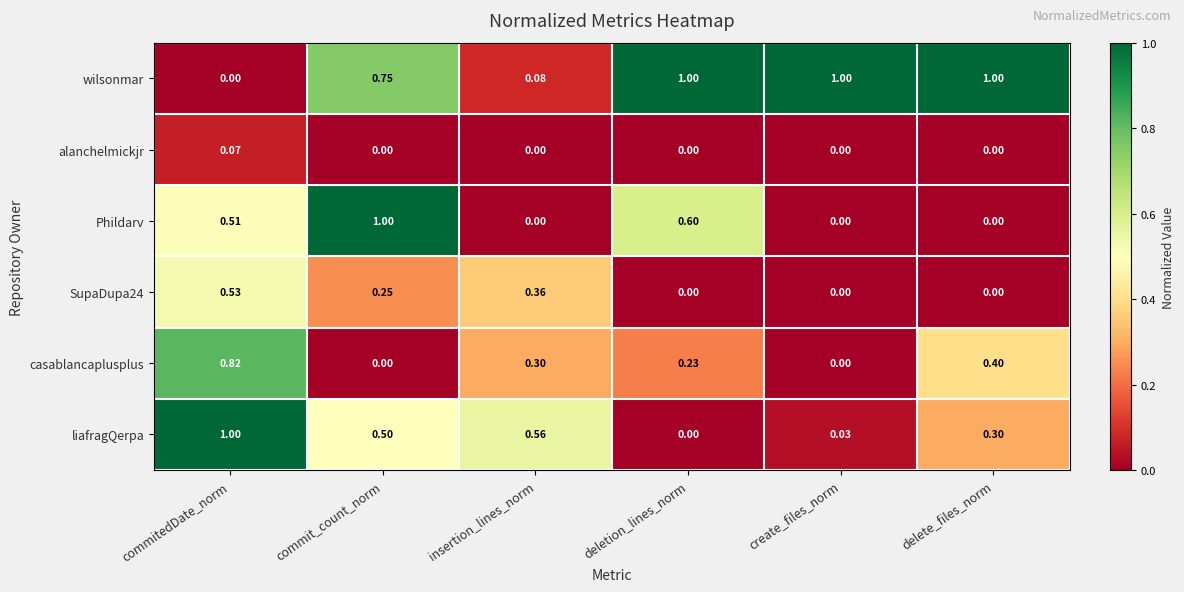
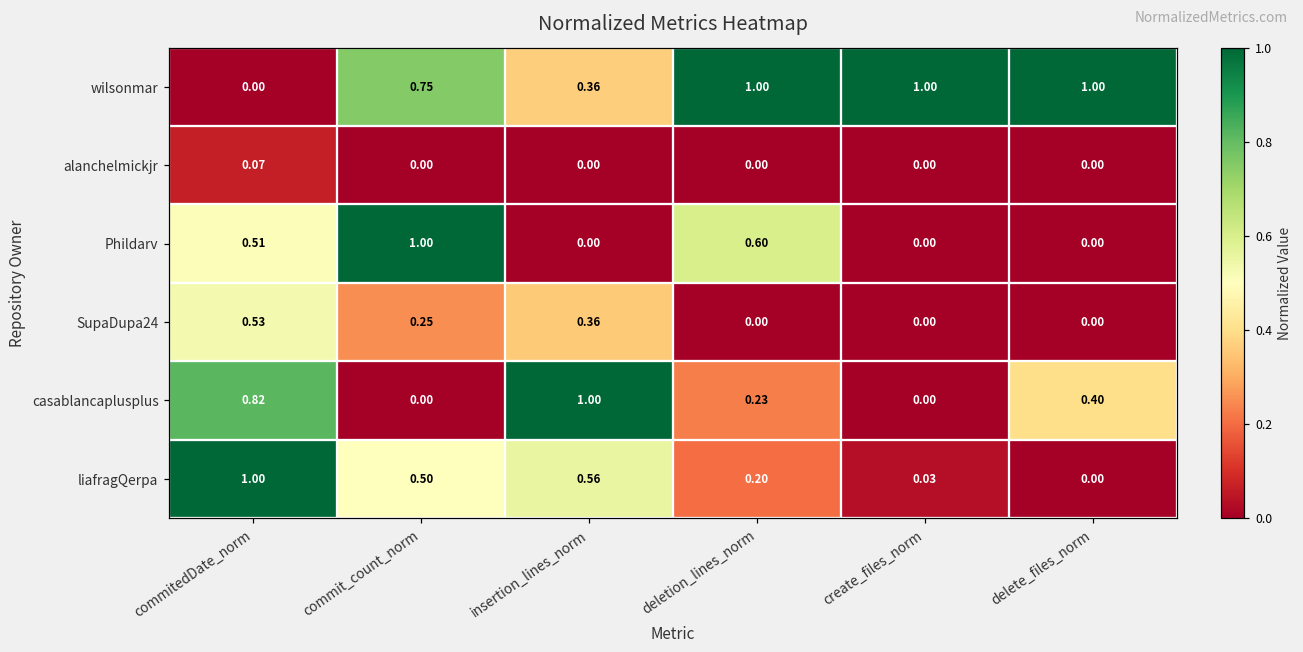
  {
    "wilsonmar": {
      "commitedDate_norm": 0.00,
      "commit_count_norm": 0.75,
-     "insertion_lines_norm": 0.08,
+     "insertion_lines_norm": 0.36,
      "deletion_lines_norm": 1.00,
      "create_files_norm": 1.00,
      "delete_files_norm": 1.00
    },
    "alanchelmickjr": {
      "commitedDate_norm": 0.07,
      "commit_count_norm": 0.00,
      "insertion_lines_norm": 0.00,
      "deletion_lines_norm": 0.00,
      "create_files_norm": 0.00,
      "delete_files_norm": 0.00
    },
    "Phildarv": {
      "commitedDate_norm": 0.51,
      "commit_count_norm": 1.00,
      "insertion_lines_norm": 0.00,
      "deletion_lines_norm": 0.60,
      "create_files_norm": 0.00,
      "delete_files_norm": 0.00
    },
    "SupaDupa24": {
      "commitedDate_norm": 0.53,
      "commit_count_norm": 0.25,
      "insertion_lines_norm": 0.36,
      "deletion_lines_norm": 0.00,
      "create_files_norm": 0.00,
      "delete_files_norm": 0.00
    },
    "casablancaplusplus": {
      "commitedDate_norm": 0.82,
      "commit_count_norm": 0.00,
-     "insertion_lines_norm": 0.30,
+     "insertion_lines_norm": 1.00,
      "deletion_lines_norm": 0.23,
      "create_files_norm": 0.00,
      "delete_files_norm": 0.40
    },
    "liafragQerpa": {
      "commitedDate_norm": 1.00,
      "commit_count_norm": 0.50,
      "insertion_lines_norm": 0.56,
-     "deletion_lines_norm": 0.00,
+     "deletion_lines_norm": 0.20,
      "create_files_norm": 0.03,
-     "delete_files_norm": 0.30
+     "delete_files_norm": 0.00
    }
  }
